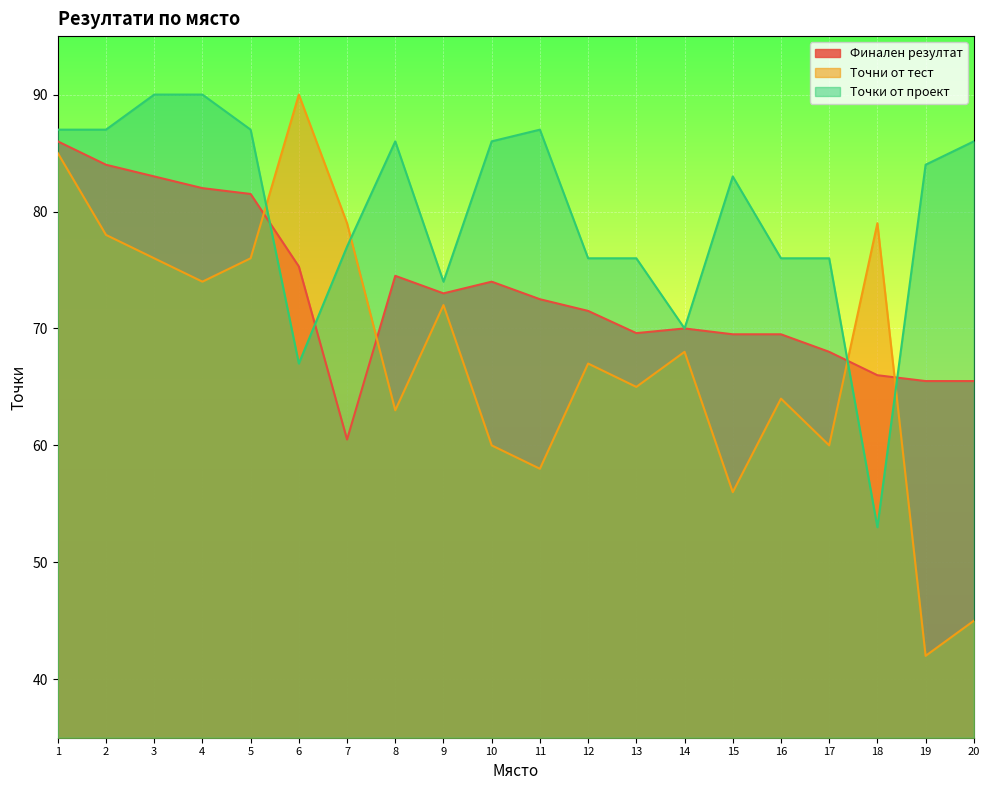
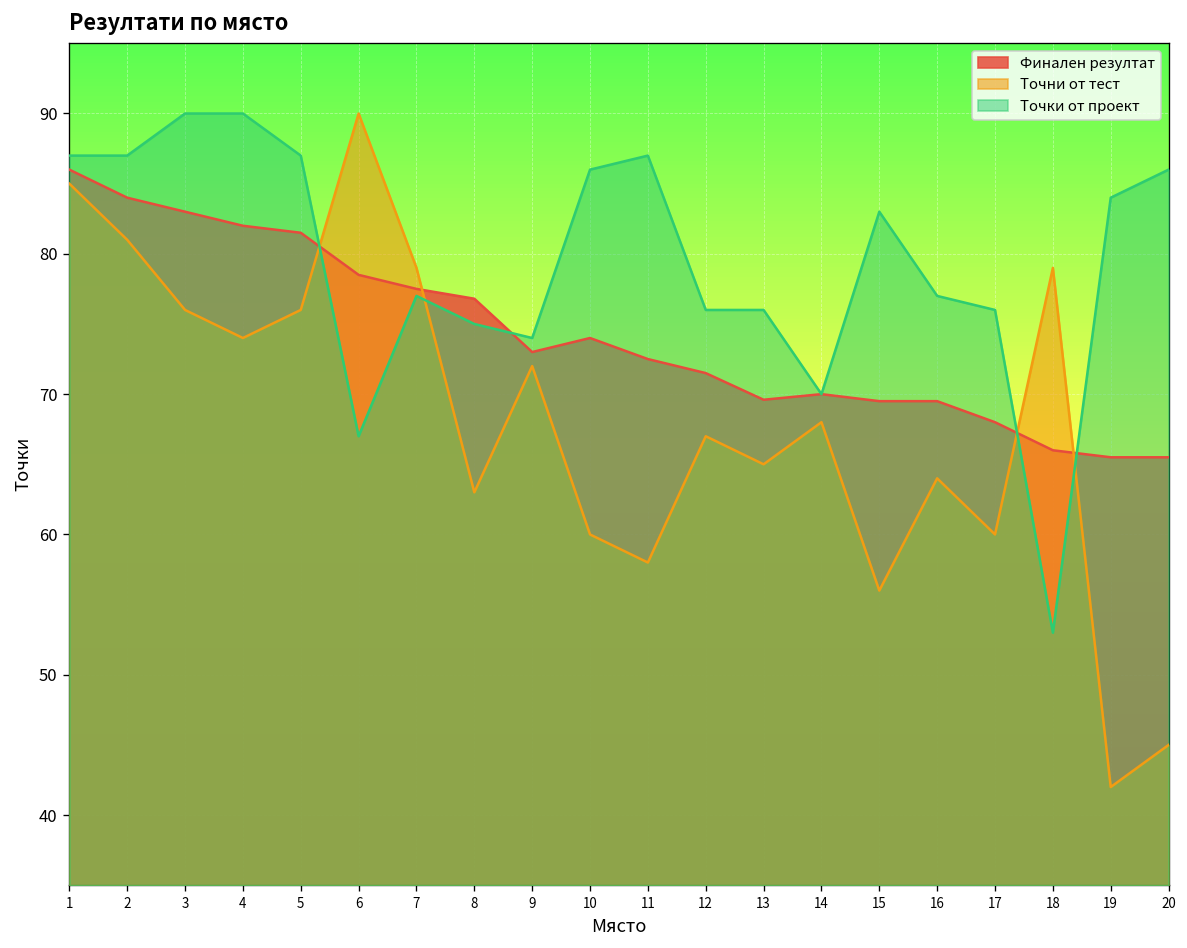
  {
    "Финален резултат": {
      "1": 86.0,
      "2": 84.0,
      "3": 83.0,
      "4": 82.0,
      "5": 81.5,
-     "6": 75.3,
-     "7": 60.5,
-     "8": 74.5,
+     "6": 78.5,
+     "7": 77.5,
+     "8": 76.8,
      "9": 73.0,
      "10": 74.0,
      "11": 72.5,
      "12": 71.5,
      "13": 69.6,
      "15": 69.5,
      "16": 69.5,
      "17": 68.0,
      "18": 66.0,
      "19": 65.5,
      "20": 65.5
    },
    "Точни от тест": {
      "1": 85,
-     "2": 78,
+     "2": 81,
      "3": 76,
      "4": 74,
      "5": 76,
      "6": 90,
      "7": 79,
      "8": 63,
      "9": 72,
      "10": 60,
      "11": 58,
      "12": 67,
      "13": 65,
      "14": 68,
      "15": 56,
      "16": 64,
      "17": 60,
      "18": 79,
      "19": 42,
      "20": 45
    },
    "Точки от проект": {
      "1": 87,
      "2": 87,
      "3": 90,
      "4": 90,
      "5": 87,
      "6": 67,
      "7": 77,
-     "8": 86,
+     "8": 75,
      "9": 74,
      "10": 86,
      "11": 87,
      "12": 76,
      "13": 76,
      "15": 83,
-     "16": 76,
+     "16": 77,
      "17": 76,
      "18": 53,
      "19": 84,
      "20": 86
    }
  }
